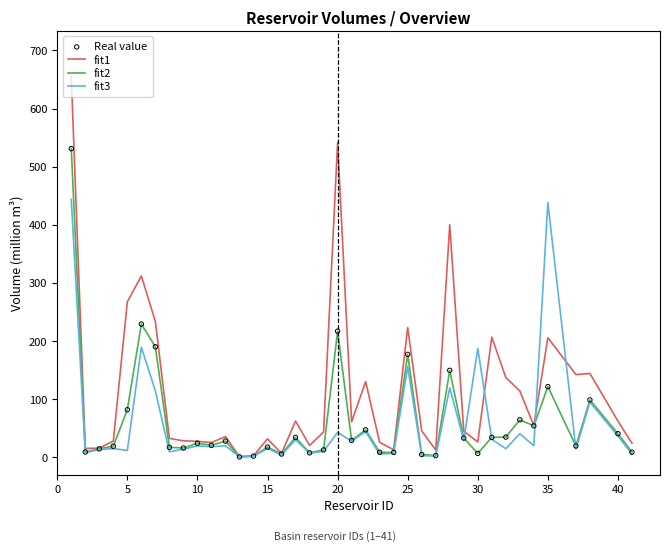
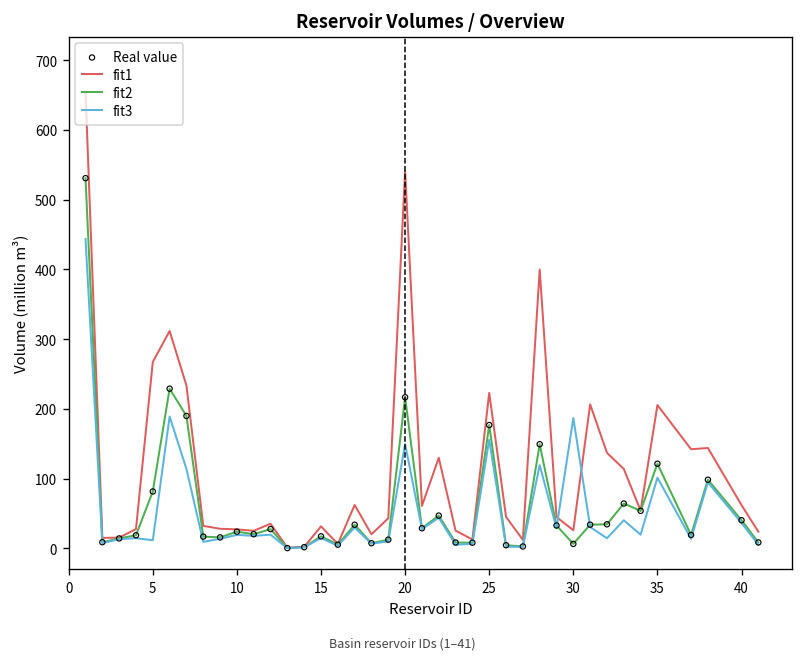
  {
    "fit1": {
      "5": 270,
      "15": 30,
      "20": 540,
      "25": 220,
      "30": 30,
      "35": 210,
      "40": 60
    },
    "fit3": {
      "5": 10,
      "10": 20,
-     "20": 40,
+     "20": 150,
      "25": 160,
      "30": 190,
-     "35": 440
+     "35": 100
    }
  }
